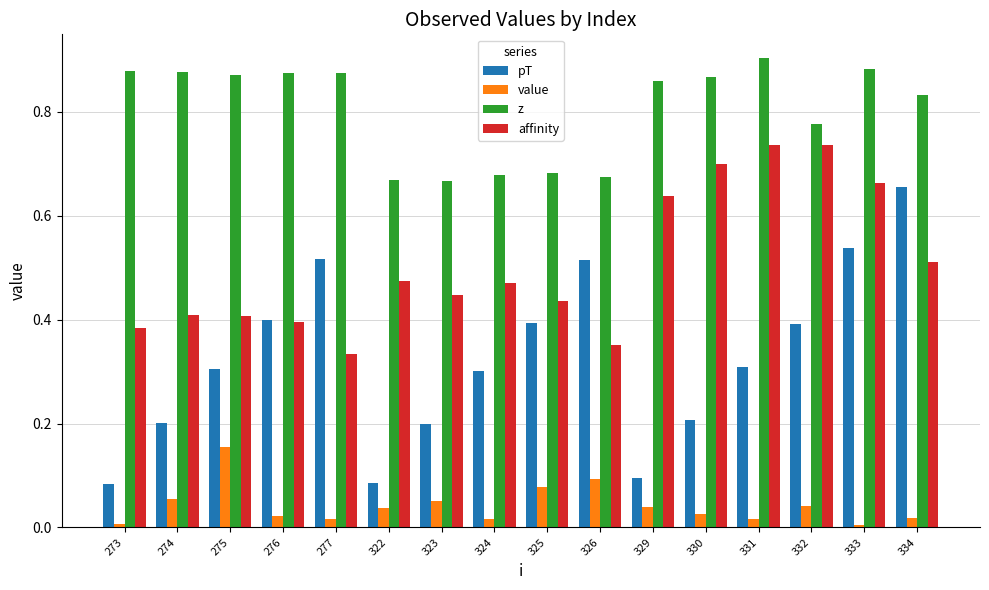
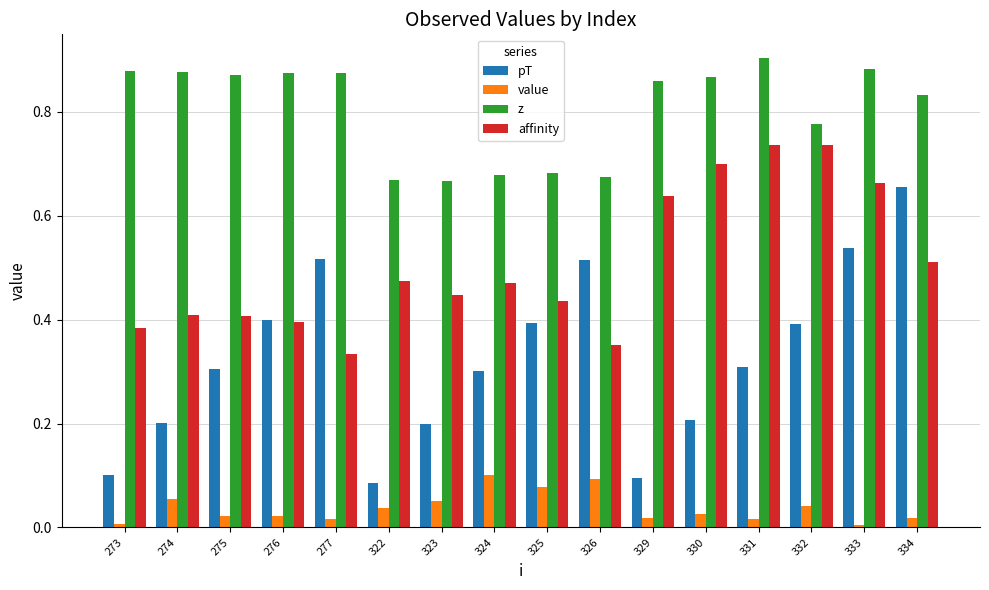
  {
    "pT": {
-     "273": 0.08,
+     "273": 0.10,
      "274": 0.20,
      "275": 0.30,
      "276": 0.40,
      "277": 0.52,
      "322": 0.09,
      "323": 0.20,
      "324": 0.30,
      "325": 0.39,
      "326": 0.52,
      "329": 0.10,
      "330": 0.21,
      "331": 0.31,
      "332": 0.39,
      "333": 0.54,
      "334": 0.66
    },
    "value": {
      "273": 0.01,
      "274": 0.06,
-     "275": 0.16,
+     "275": 0.02,
      "276": 0.02,
      "277": 0.02,
      "322": 0.04,
      "323": 0.05,
-     "324": 0.02,
+     "324": 0.10,
      "325": 0.08,
      "326": 0.09,
-     "329": 0.04,
+     "329": 0.02,
      "330": 0.03,
      "331": 0.02,
      "332": 0.04,
      "333": 0.01,
      "334": 0.02
    },
    "z": {
      "273": 0.88,
      "274": 0.88,
      "275": 0.87,
      "276": 0.87,
      "277": 0.88,
      "322": 0.67,
      "323": 0.67,
      "324": 0.68,
      "325": 0.68,
      "326": 0.67,
      "329": 0.86,
      "330": 0.87,
      "331": 0.90,
      "332": 0.78,
      "333": 0.88,
      "334": 0.83
    },
    "affinity": {
      "273": 0.38,
      "274": 0.41,
      "275": 0.41,
      "276": 0.39,
      "277": 0.33,
      "322": 0.47,
      "323": 0.45,
      "324": 0.47,
      "325": 0.44,
      "326": 0.35,
      "329": 0.64,
      "330": 0.70,
      "331": 0.74,
      "332": 0.74,
      "333": 0.66,
      "334": 0.51
    }
  }
